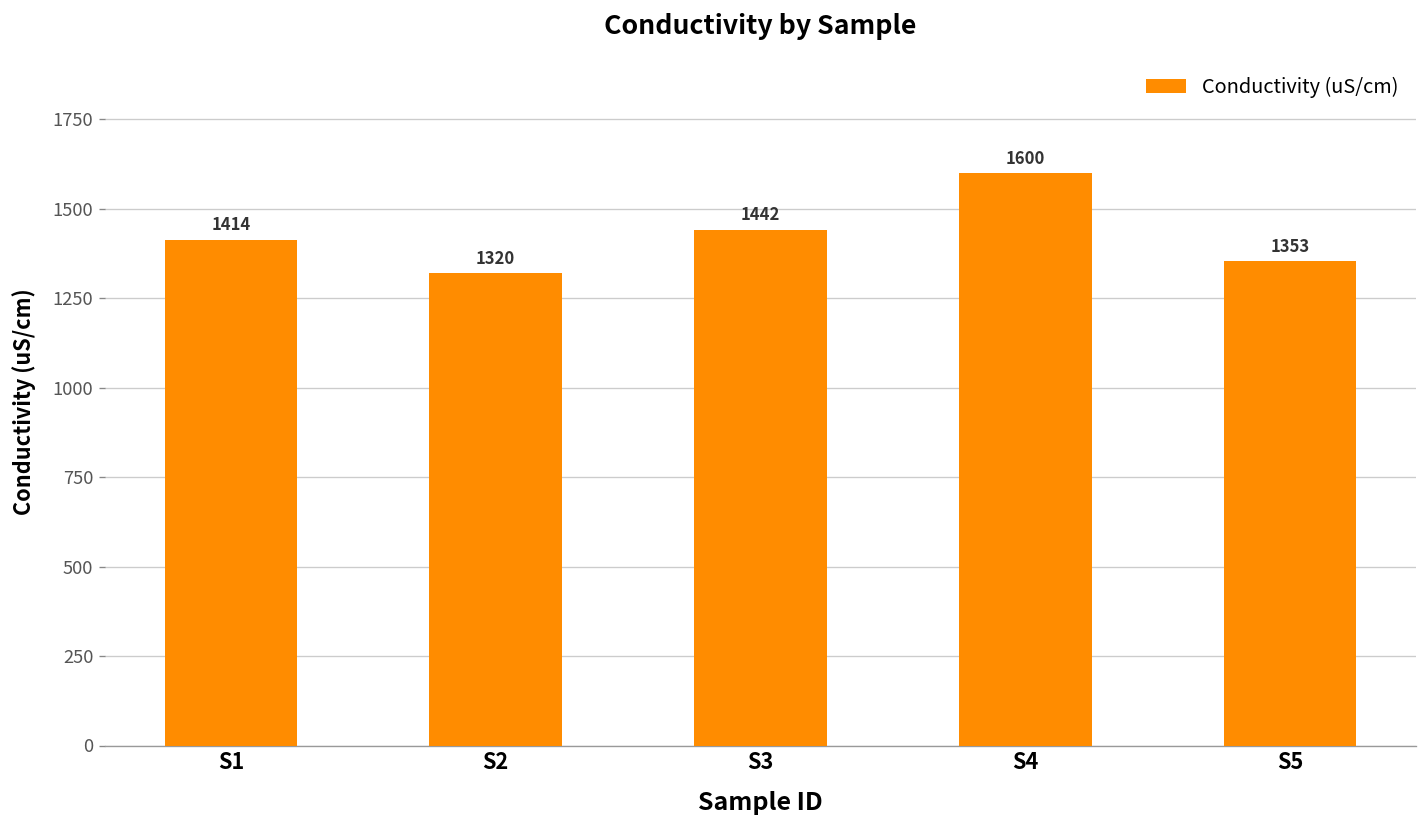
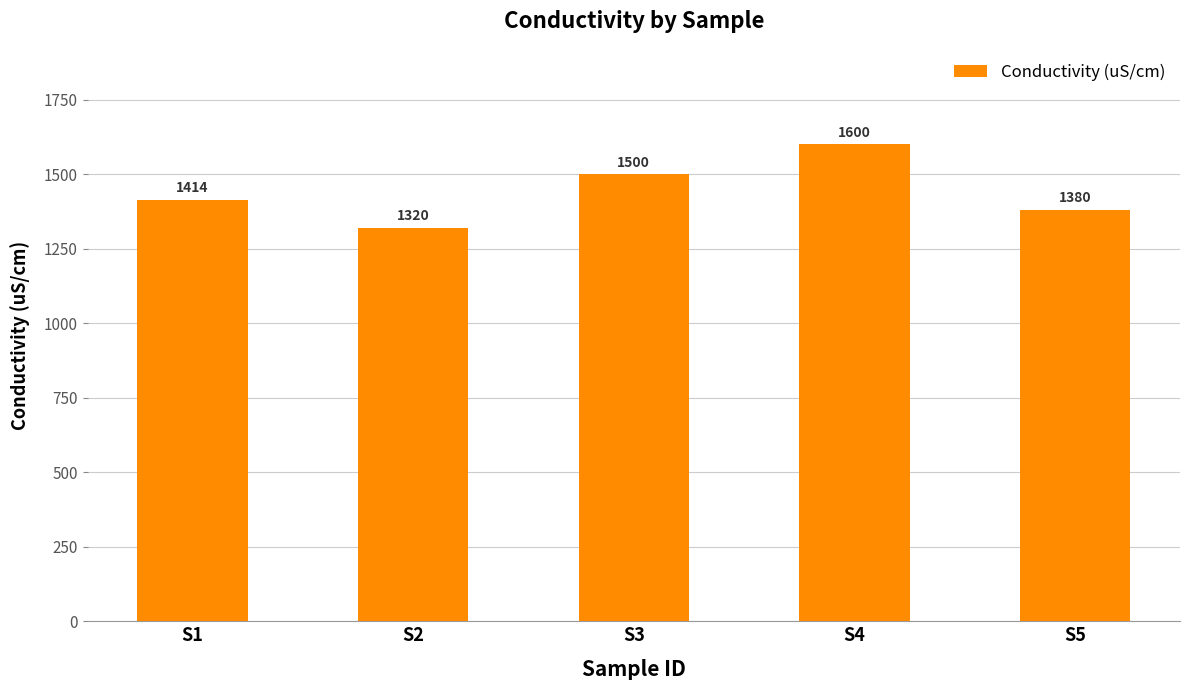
  {
    "S1": 1414,
    "S2": 1320,
-   "S3": 1442,
+   "S3": 1500,
    "S4": 1600,
-   "S5": 1353
+   "S5": 1380
  }
